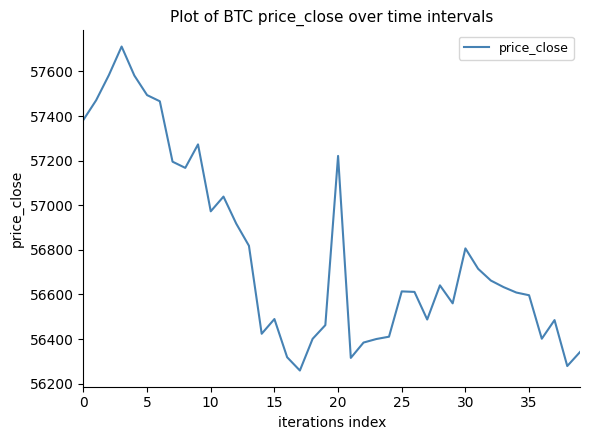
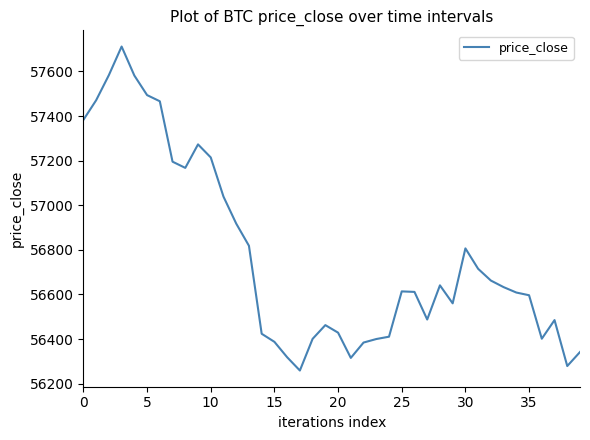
  {
    "0": 57380,
    "5": 57490,
-   "10": 56970,
-   "15": 56490,
-   "20": 57220,
+   "10": 57210,
+   "15": 56390,
+   "20": 56430,
    "25": 56610,
    "30": 56810,
    "35": 56600
  }
